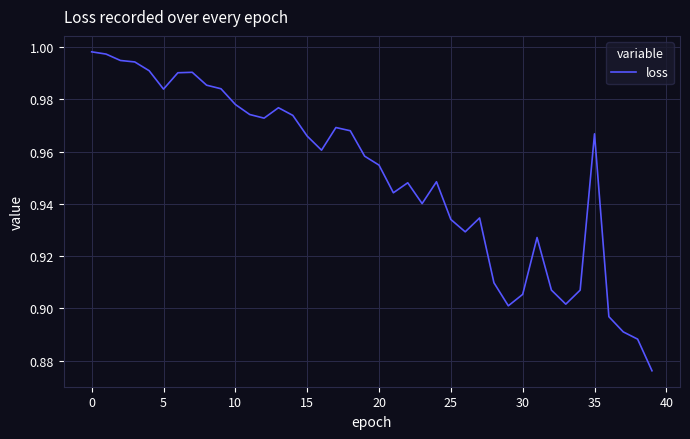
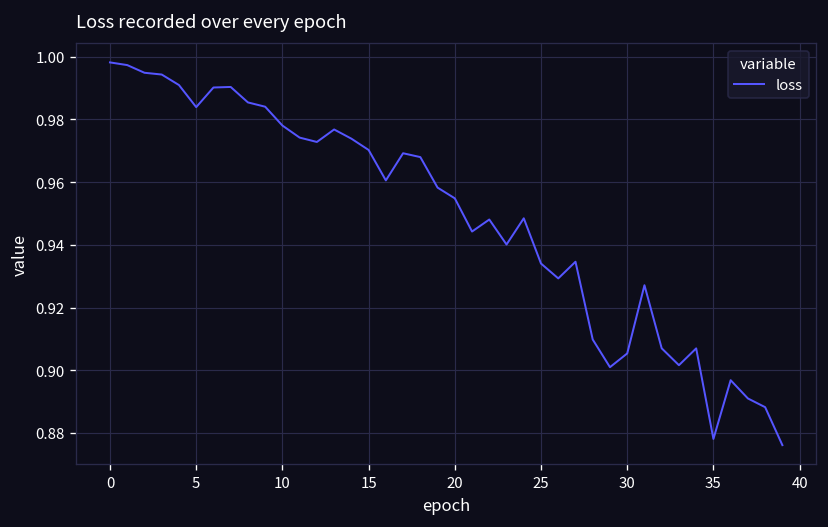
  {
    "0": 0.998,
    "5": 0.984,
    "10": 0.978,
-   "15": 0.966,
+   "15": 0.970,
    "20": 0.955,
    "25": 0.934,
    "30": 0.905,
-   "35": 0.967
+   "35": 0.878
  }
